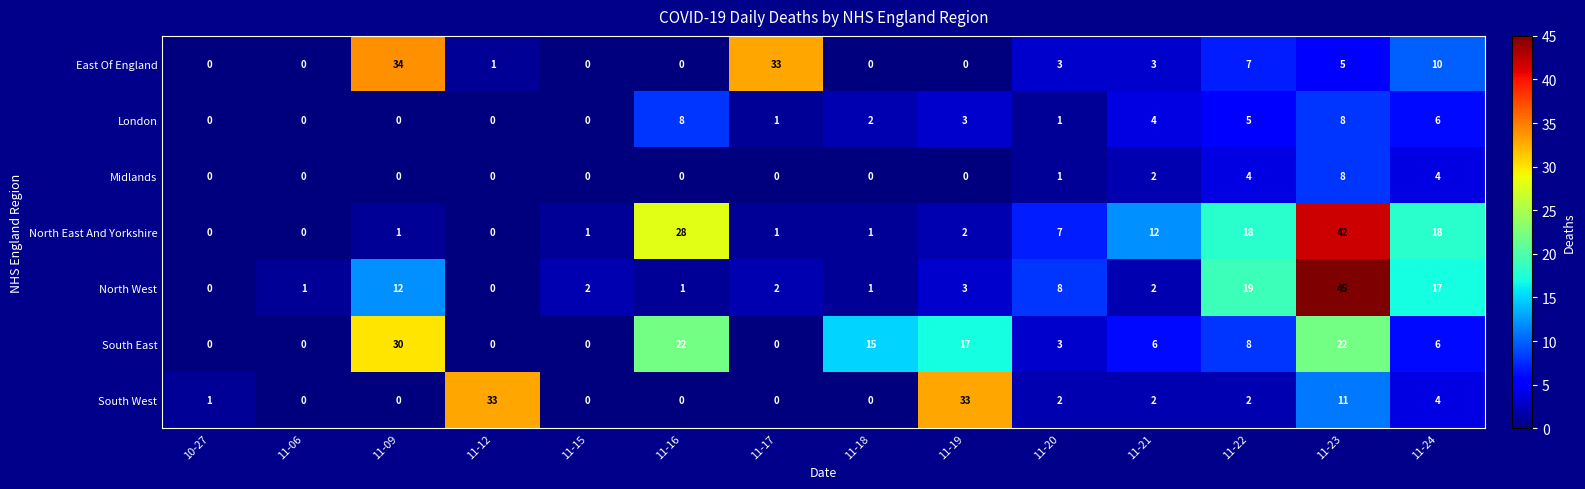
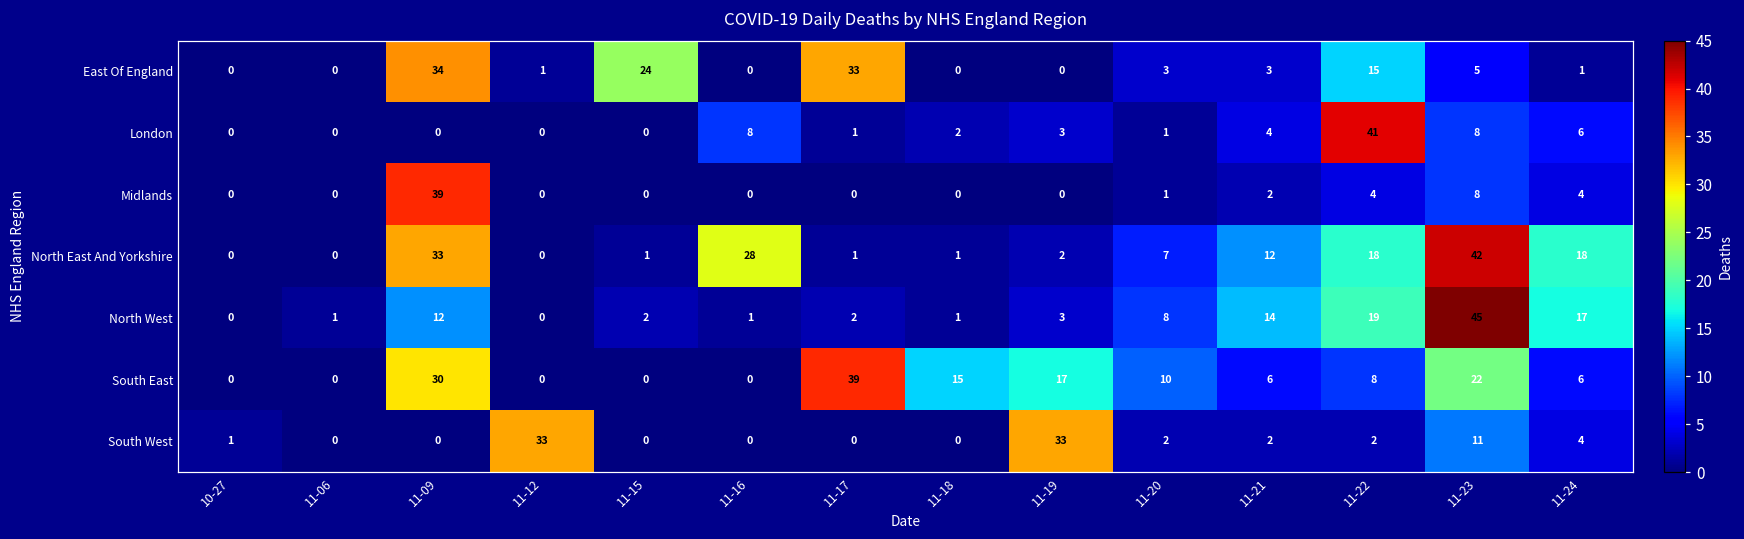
  {
    "East Of England": {
      "10-27": 0,
      "11-06": 0,
      "11-09": 34,
      "11-12": 1,
-     "11-15": 0,
+     "11-15": 24,
      "11-16": 0,
      "11-17": 33,
      "11-18": 0,
      "11-19": 0,
      "11-20": 3,
      "11-21": 3,
-     "11-22": 7,
+     "11-22": 15,
      "11-23": 5,
-     "11-24": 10
+     "11-24": 1
    },
    "London": {
      "10-27": 0,
      "11-06": 0,
      "11-09": 0,
      "11-12": 0,
      "11-15": 0,
      "11-16": 8,
      "11-17": 1,
      "11-18": 2,
      "11-19": 3,
      "11-20": 1,
      "11-21": 4,
-     "11-22": 5,
+     "11-22": 41,
      "11-23": 8,
      "11-24": 6
    },
    "Midlands": {
      "10-27": 0,
      "11-06": 0,
-     "11-09": 0,
+     "11-09": 39,
      "11-12": 0,
      "11-15": 0,
      "11-16": 0,
      "11-17": 0,
      "11-18": 0,
      "11-19": 0,
      "11-20": 1,
      "11-21": 2,
      "11-22": 4,
      "11-23": 8,
      "11-24": 4
    },
    "North East And Yorkshire": {
      "10-27": 0,
      "11-06": 0,
-     "11-09": 1,
+     "11-09": 33,
      "11-12": 0,
      "11-15": 1,
      "11-16": 28,
      "11-17": 1,
      "11-18": 1,
      "11-19": 2,
      "11-20": 7,
      "11-21": 12,
      "11-22": 18,
      "11-23": 42,
      "11-24": 18
    },
    "North West": {
      "10-27": 0,
      "11-06": 1,
      "11-09": 12,
      "11-12": 0,
      "11-15": 2,
      "11-16": 1,
      "11-17": 2,
      "11-18": 1,
      "11-19": 3,
      "11-20": 8,
-     "11-21": 2,
+     "11-21": 14,
      "11-22": 19,
      "11-23": 45,
      "11-24": 17
    },
    "South East": {
      "10-27": 0,
      "11-06": 0,
      "11-09": 30,
      "11-12": 0,
      "11-15": 0,
-     "11-16": 22,
-     "11-17": 0,
+     "11-16": 0,
+     "11-17": 39,
      "11-18": 15,
      "11-19": 17,
-     "11-20": 3,
+     "11-20": 10,
      "11-21": 6,
      "11-22": 8,
      "11-23": 22,
      "11-24": 6
    },
    "South West": {
      "10-27": 1,
      "11-06": 0,
      "11-09": 0,
      "11-12": 33,
      "11-15": 0,
      "11-16": 0,
      "11-17": 0,
      "11-18": 0,
      "11-19": 33,
      "11-20": 2,
      "11-21": 2,
      "11-22": 2,
      "11-23": 11,
      "11-24": 4
    }
  }
